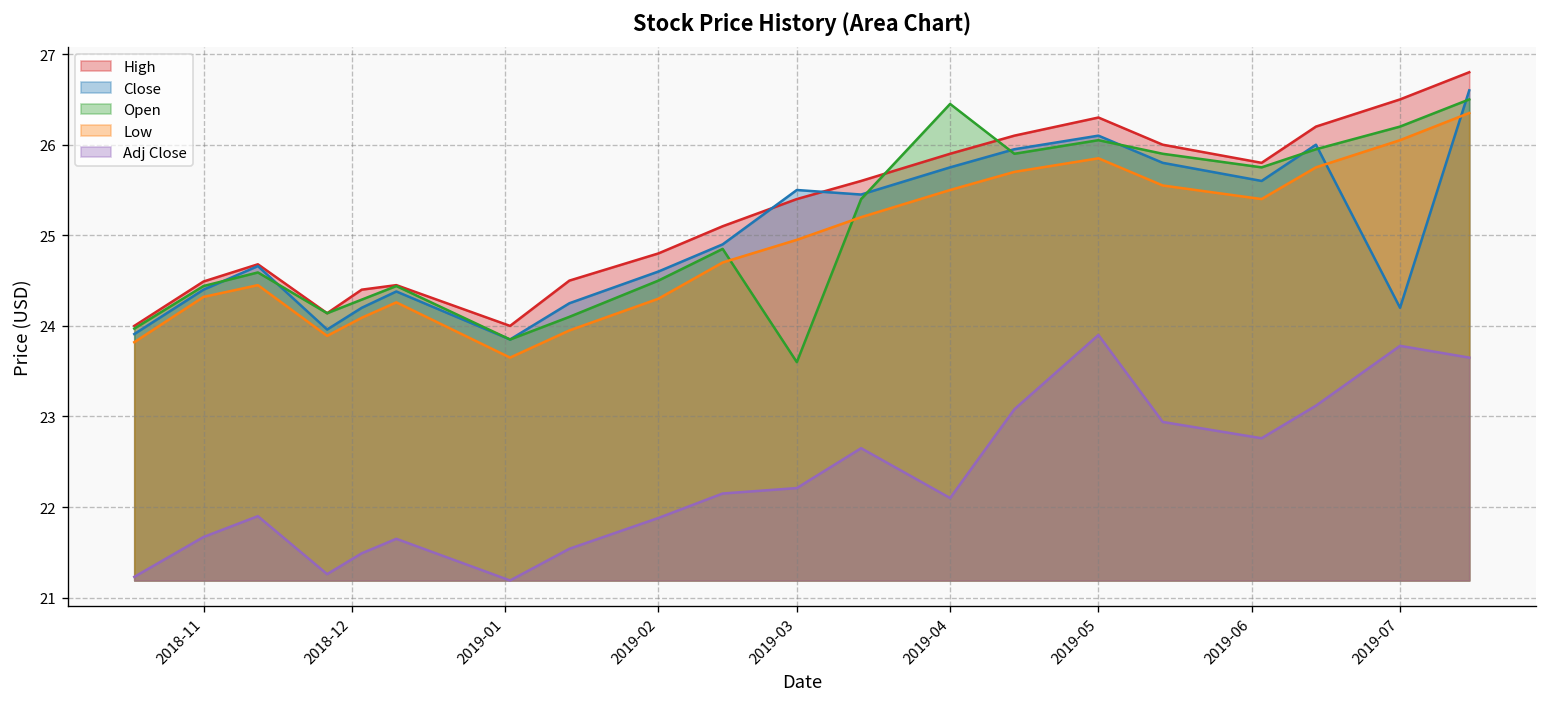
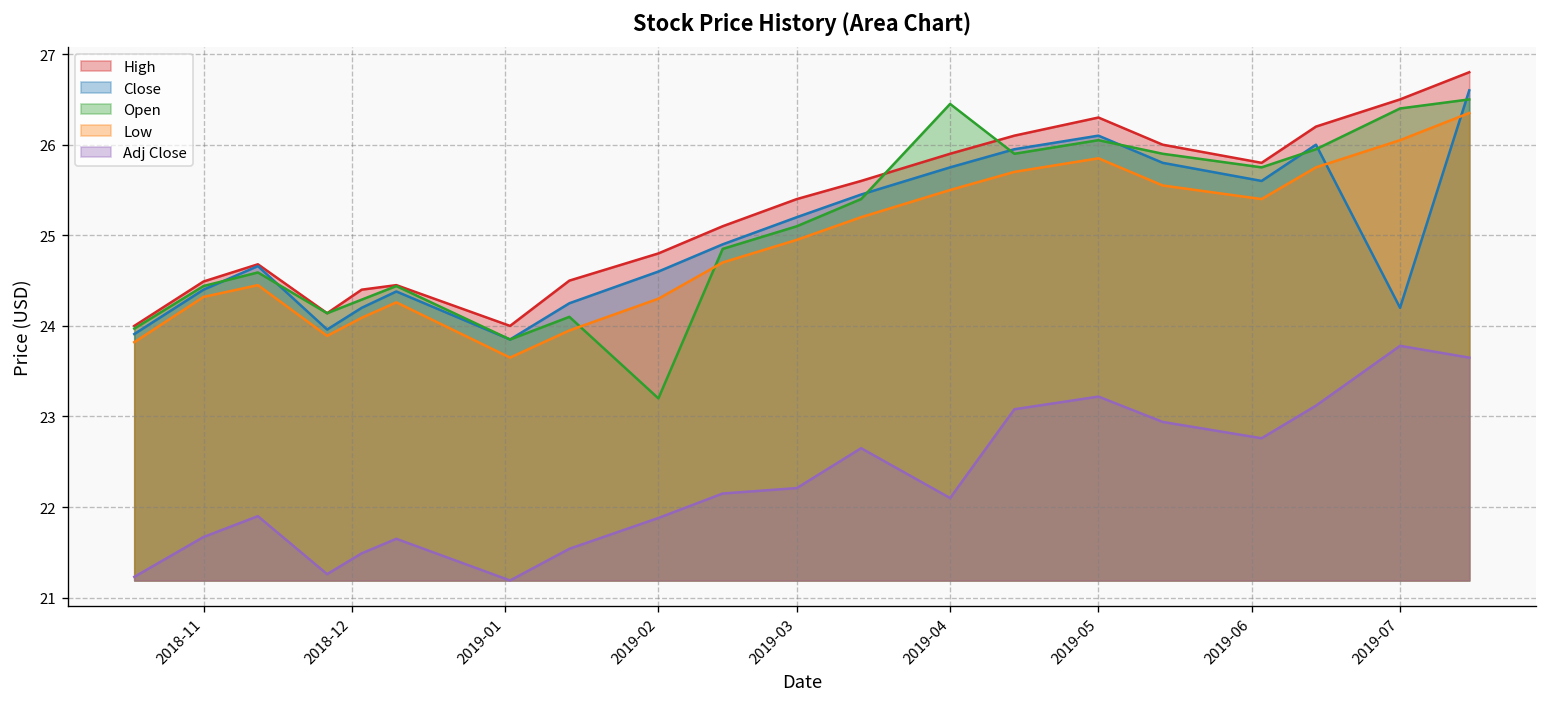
  {
    "Close": {
      "2018-11": 24.4,
      "2019-02": 24.6,
-     "2019-03": 25.5,
+     "2019-03": 25.2,
      "2019-04": 25.8,
      "2019-05": 26.1,
      "2019-07": 24.2
    },
    "Open": {
      "2018-11": 24.4,
-     "2019-02": 24.5,
-     "2019-03": 23.6,
+     "2019-02": 23.2,
+     "2019-03": 25.1,
      "2019-04": 26.5,
      "2019-05": 26.1,
-     "2019-07": 26.2
+     "2019-07": 26.4
    },
    "Adj Close": {
      "2018-11": 21.7,
      "2019-02": 21.9,
      "2019-03": 22.2,
      "2019-04": 22.1,
-     "2019-05": 23.9,
+     "2019-05": 23.2,
      "2019-07": 23.8
    }
  }
